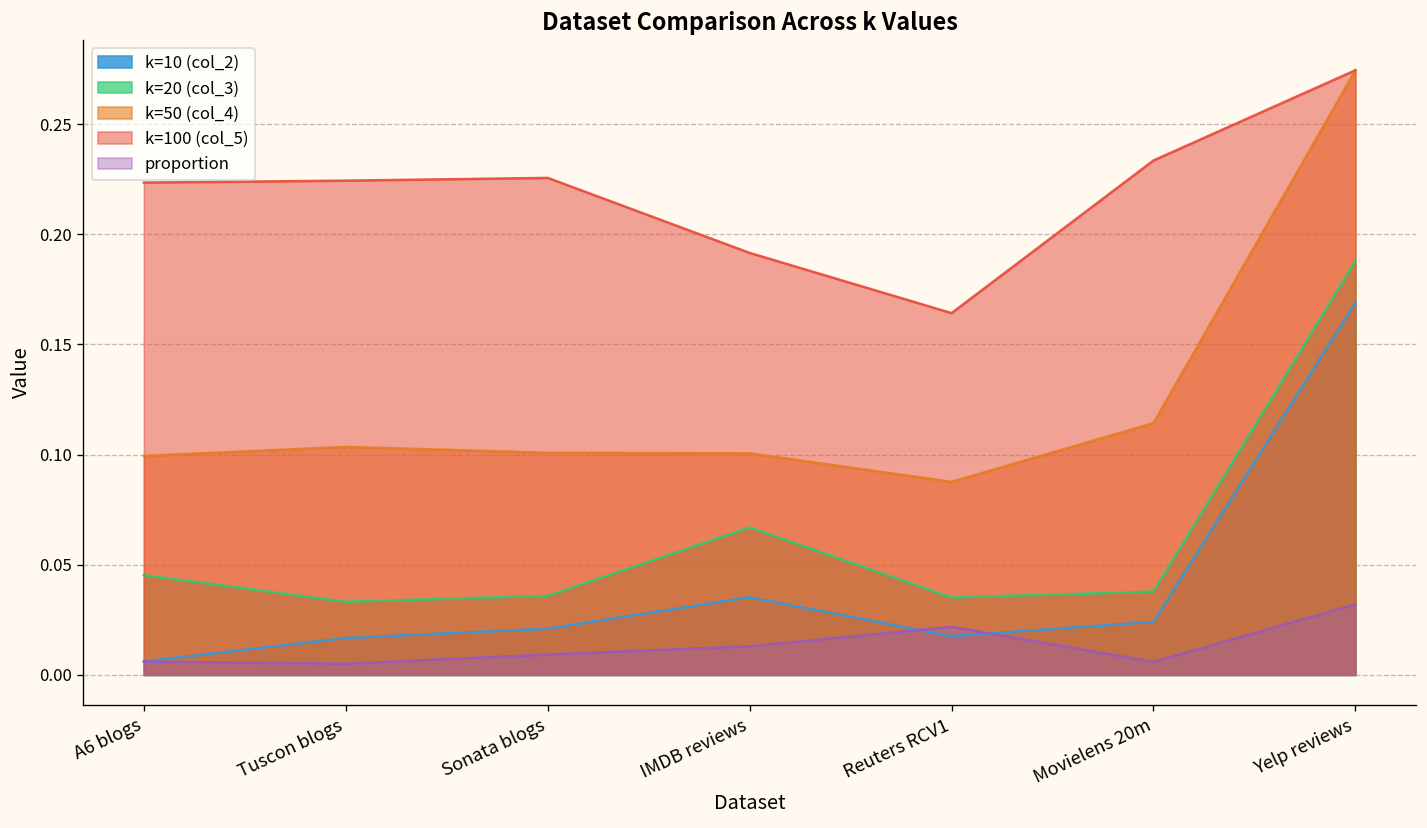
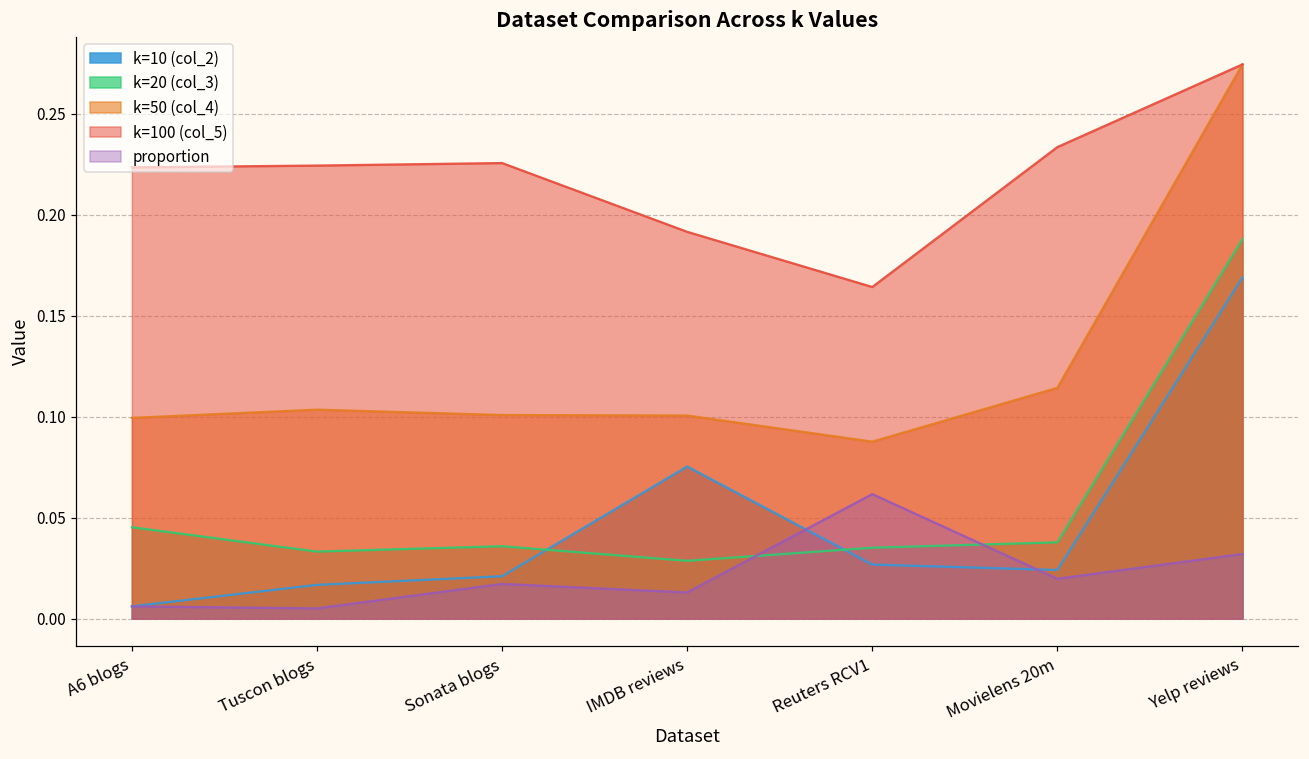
  {
    "k=10 (col_2)": {
      "Tuscon blogs": 0.017,
      "Sonata blogs": 0.021,
-     "IMDB reviews": 0.035,
-     "Reuters RCV1": 0.018,
+     "IMDB reviews": 0.075,
+     "Reuters RCV1": 0.027,
      "Movielens 20m": 0.024,
      "Yelp reviews": 0.169
    },
    "k=20 (col_3)": {
      "A6 blogs": 0.045,
      "Tuscon blogs": 0.033,
      "Sonata blogs": 0.036,
-     "IMDB reviews": 0.067,
+     "IMDB reviews": 0.029,
      "Reuters RCV1": 0.035,
      "Movielens 20m": 0.038,
      "Yelp reviews": 0.188
    },
    "proportion": {
      "Tuscon blogs": 0.005,
-     "Sonata blogs": 0.009,
+     "Sonata blogs": 0.017,
      "IMDB reviews": 0.013,
-     "Reuters RCV1": 0.022,
-     "Movielens 20m": 0.006,
+     "Reuters RCV1": 0.062,
+     "Movielens 20m": 0.020,
      "Yelp reviews": 0.032
    }
  }
